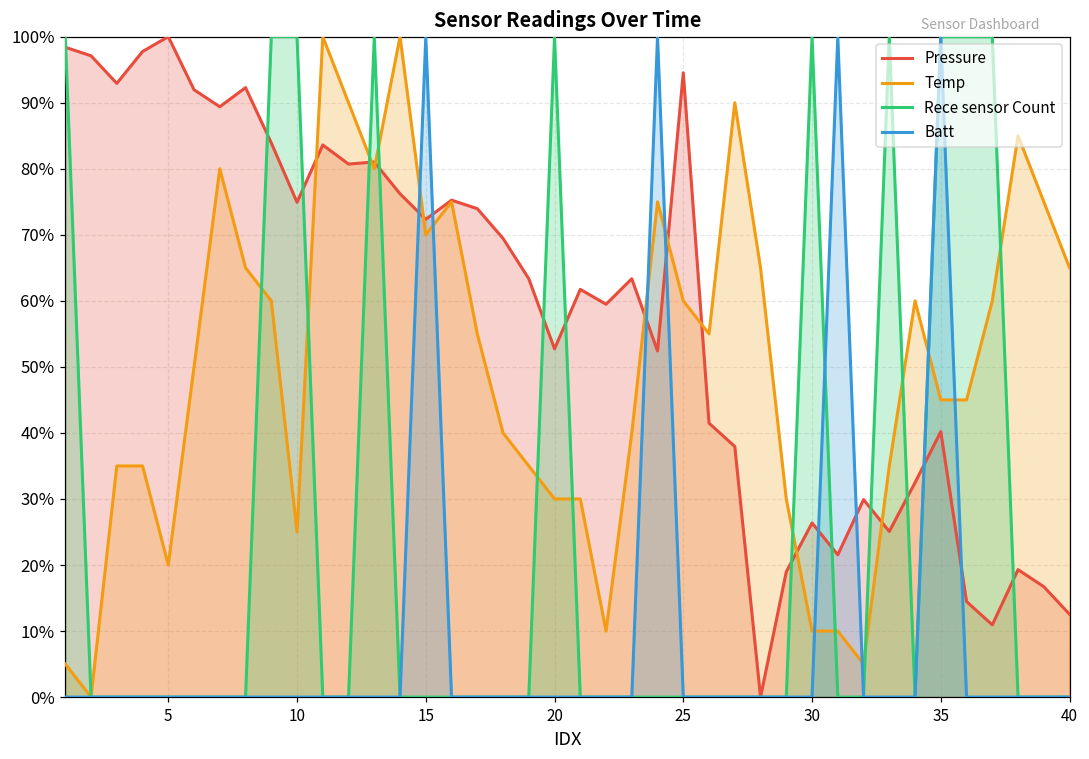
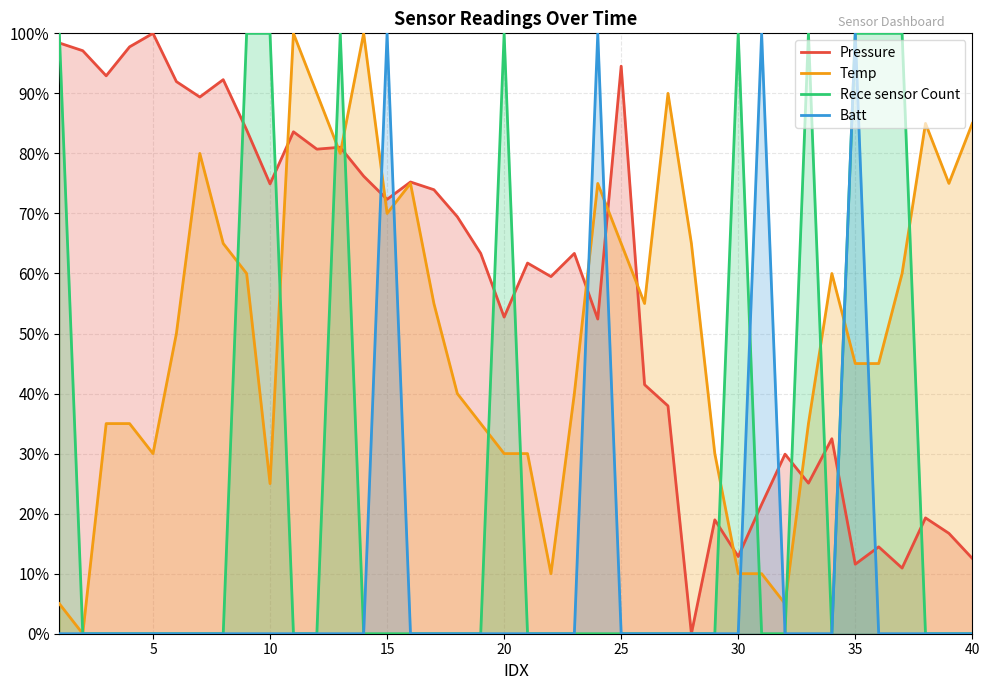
  {
    "Pressure": {
      "5": "100%",
      "10": "75%",
      "15": "72%",
      "20": "53%",
      "25": "95%",
-     "30": "26%",
-     "35": "40%",
+     "30": "13%",
+     "35": "12%",
      "40": "13%"
    },
    "Temp": {
-     "5": "20%",
+     "5": "30%",
      "10": "25%",
      "15": "70%",
      "20": "30%",
-     "25": "60%",
+     "25": "65%",
      "30": "10%",
      "35": "45%",
-     "40": "65%"
+     "40": "85%"
    },
    "Rece sensor Count": {
      "10": "100%",
      "15": "0%",
      "20": "100%",
      "30": "100%"
    },
    "Batt": {
      "10": "0%",
      "15": "100%",
      "20": "0%",
      "30": "0%"
    }
  }
